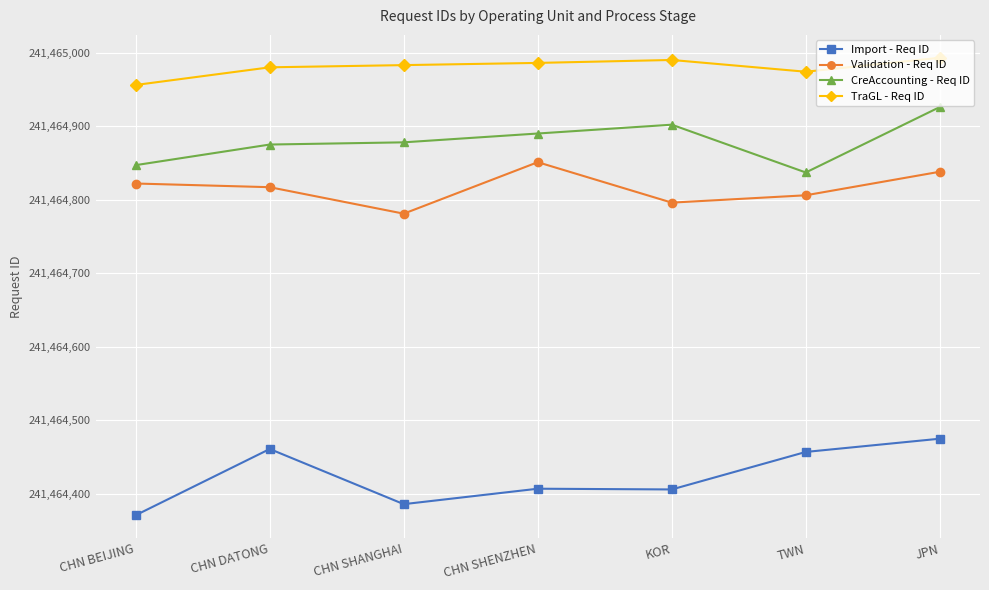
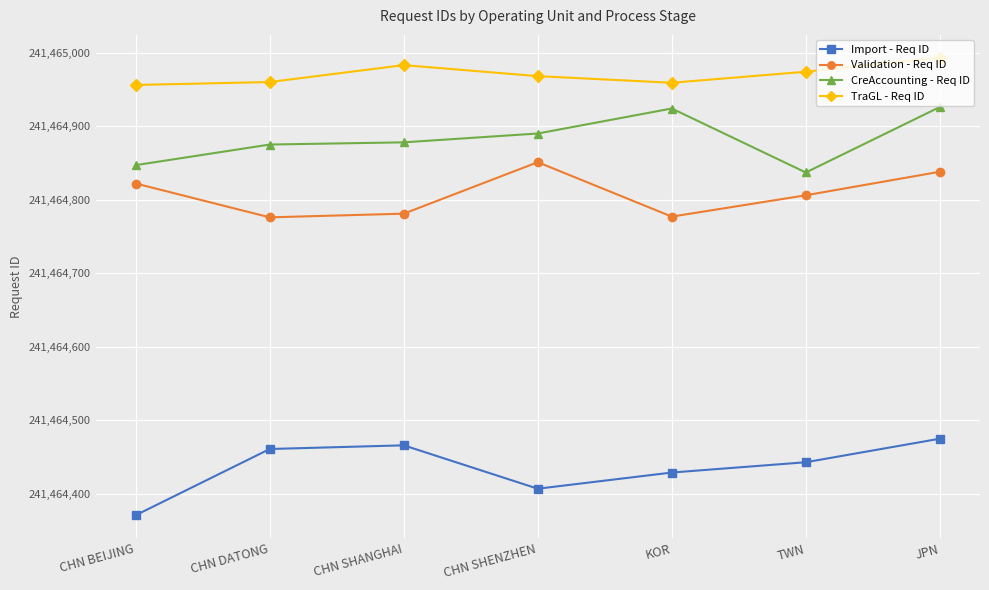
  {
    "Import - Req ID": {
      "CHN BEIJING": "241,464,370",
      "CHN DATONG": "241,464,460",
-     "CHN SHANGHAI": "241,464,390",
+     "CHN SHANGHAI": "241,464,470",
      "CHN SHENZHEN": "241,464,410",
-     "KOR": "241,464,410",
-     "TWN": "241,464,460",
+     "KOR": "241,464,430",
+     "TWN": "241,464,440",
      "JPN": "241,464,480"
    },
    "Validation - Req ID": {
      "CHN BEIJING": "241,464,820",
-     "CHN DATONG": "241,464,820",
+     "CHN DATONG": "241,464,780",
      "CHN SHANGHAI": "241,464,780",
      "CHN SHENZHEN": "241,464,850",
-     "KOR": "241,464,800",
+     "KOR": "241,464,780",
      "TWN": "241,464,810",
      "JPN": "241,464,840"
    },
    "CreAccounting - Req ID": {
      "CHN BEIJING": "241,464,850",
      "CHN DATONG": "241,464,880",
      "CHN SHANGHAI": "241,464,880",
      "CHN SHENZHEN": "241,464,890",
-     "KOR": "241,464,900",
+     "KOR": "241,464,920",
      "TWN": "241,464,840",
      "JPN": "241,464,930"
    },
    "TraGL - Req ID": {
      "CHN BEIJING": "241,464,960",
-     "CHN DATONG": "241,464,980",
+     "CHN DATONG": "241,464,960",
      "CHN SHANGHAI": "241,464,980",
-     "CHN SHENZHEN": "241,464,990",
-     "KOR": "241,464,990",
+     "CHN SHENZHEN": "241,464,970",
+     "KOR": "241,464,960",
      "TWN": "241,464,970"
    }
  }
